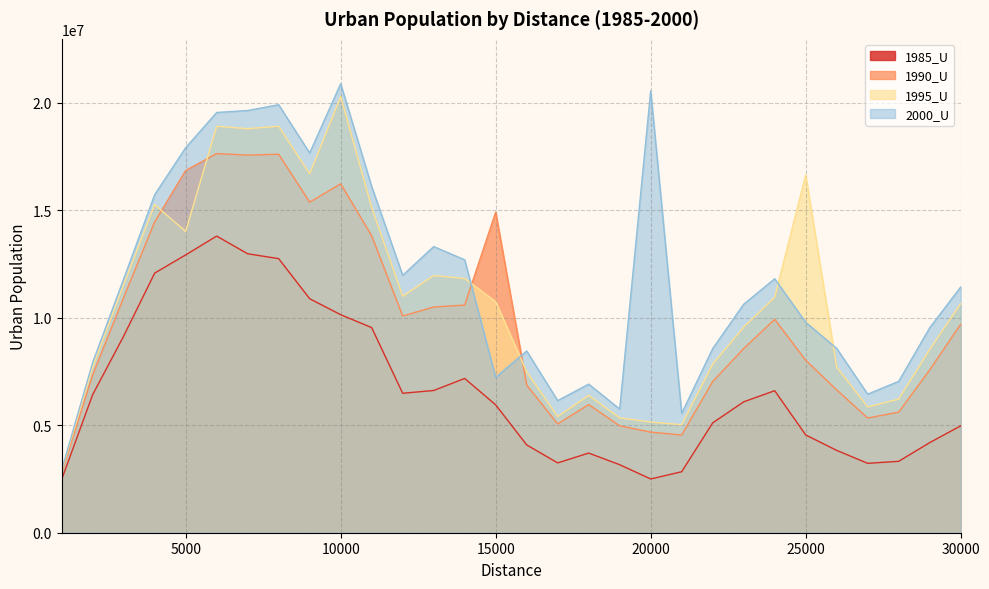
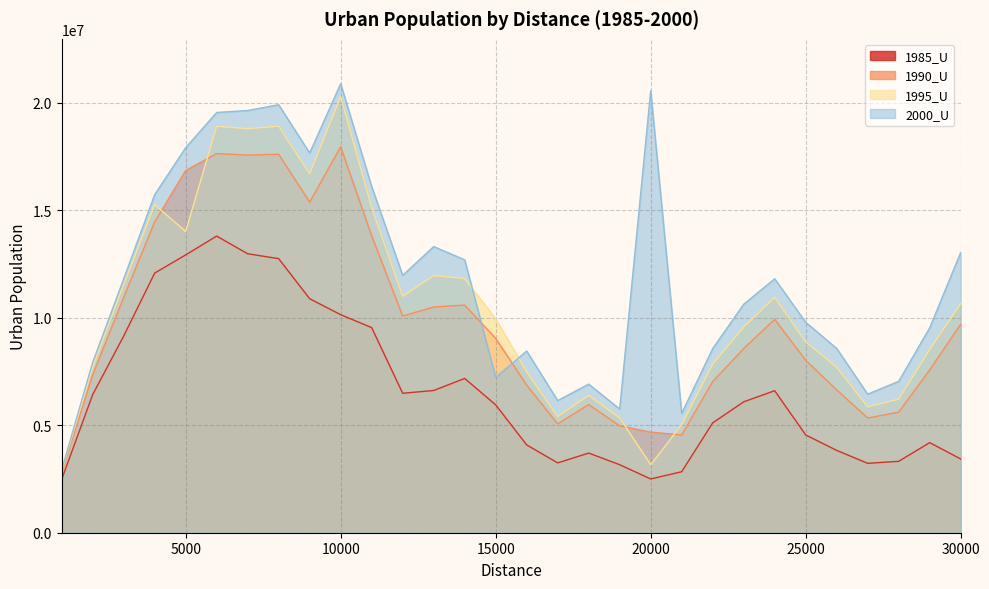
  {
    "1985_U": {
      "5000": 12900000,
      "10000": 10100000,
      "15000": 5900000,
      "20000": 2500000,
      "25000": 4500000,
-     "30000": 5000000
+     "30000": 3400000
    },
    "1990_U": {
      "5000": 16800000,
-     "10000": 16200000,
-     "15000": 14900000,
+     "10000": 18000000,
+     "15000": 9000000,
      "20000": 4700000,
      "25000": 8000000,
      "30000": 9700000
    },
    "1995_U": {
      "5000": 14000000,
      "10000": 20300000,
-     "15000": 10700000,
-     "20000": 5100000,
-     "25000": 16600000,
+     "15000": 9900000,
+     "20000": 3200000,
+     "25000": 8900000,
      "30000": 10700000
    },
    "2000_U": {
      "5000": 17900000,
      "10000": 20900000,
      "15000": 7200000,
      "20000": 20600000,
      "25000": 9800000,
-     "30000": 11400000
+     "30000": 13000000
    }
  }
